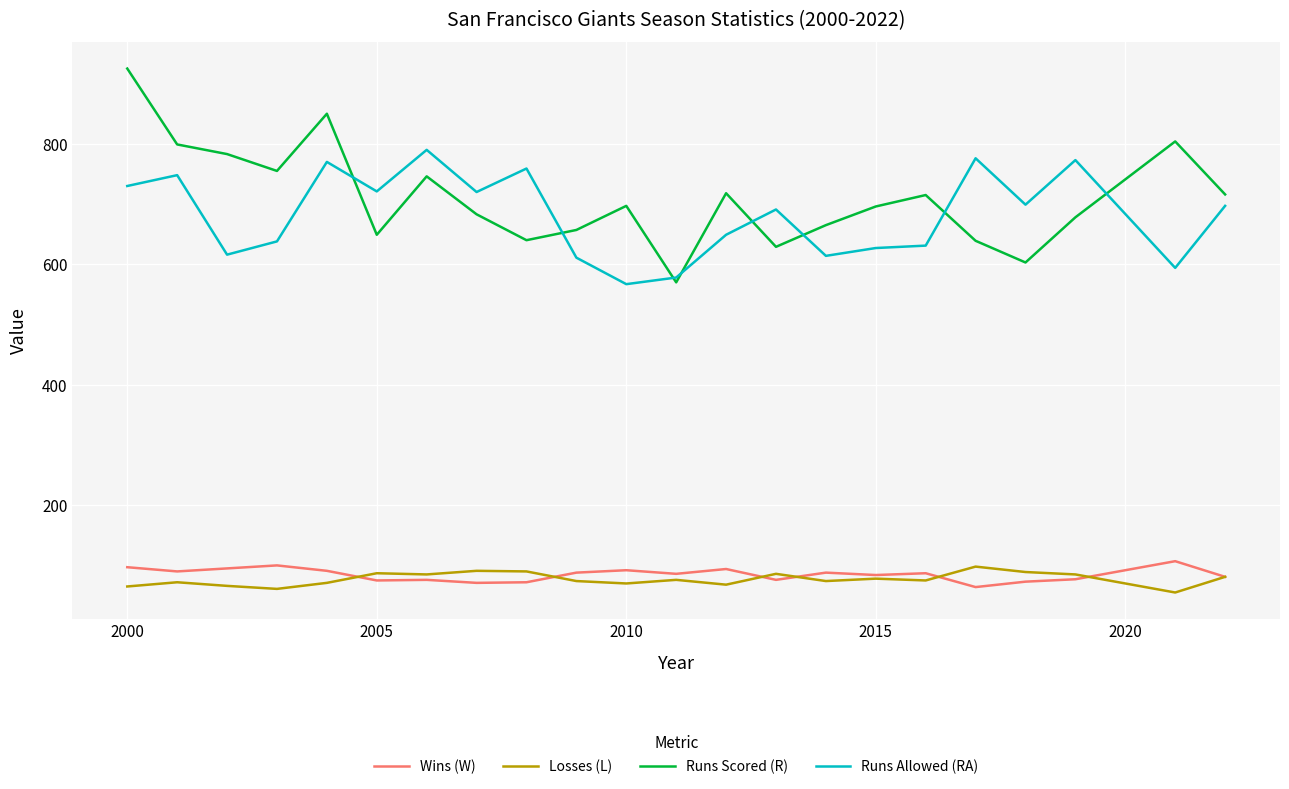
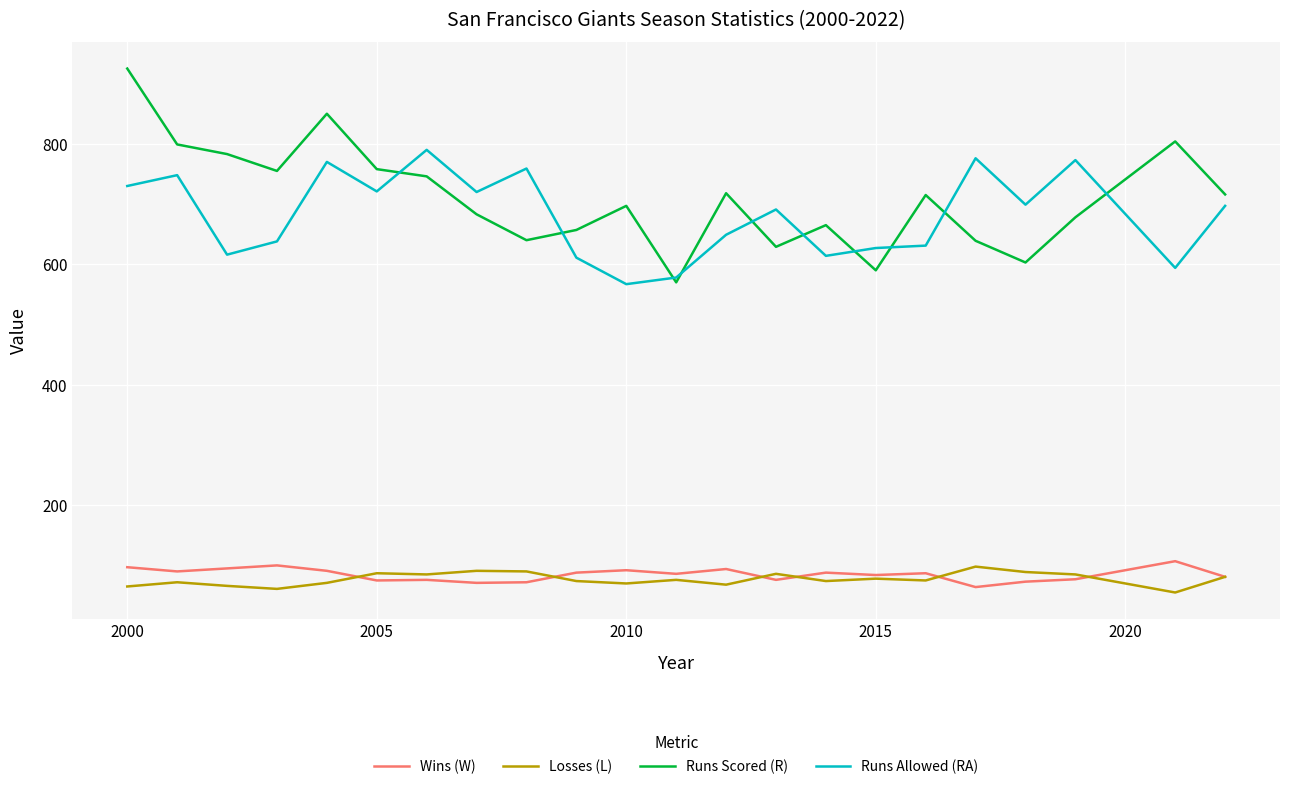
  {
    "Wins (W)": {
      "2000": 100,
      "2005": 80,
      "2010": 90,
      "2015": 80
    },
    "Losses (L)": {
      "2000": 70,
      "2005": 90,
      "2010": 70,
      "2015": 80
    },
    "Runs Scored (R)": {
      "2000": 930,
-     "2005": 650,
+     "2005": 760,
      "2010": 700,
-     "2015": 700
+     "2015": 590
    },
    "Runs Allowed (RA)": {
      "2000": 730,
      "2005": 720,
      "2010": 570,
      "2015": 630
    }
  }
